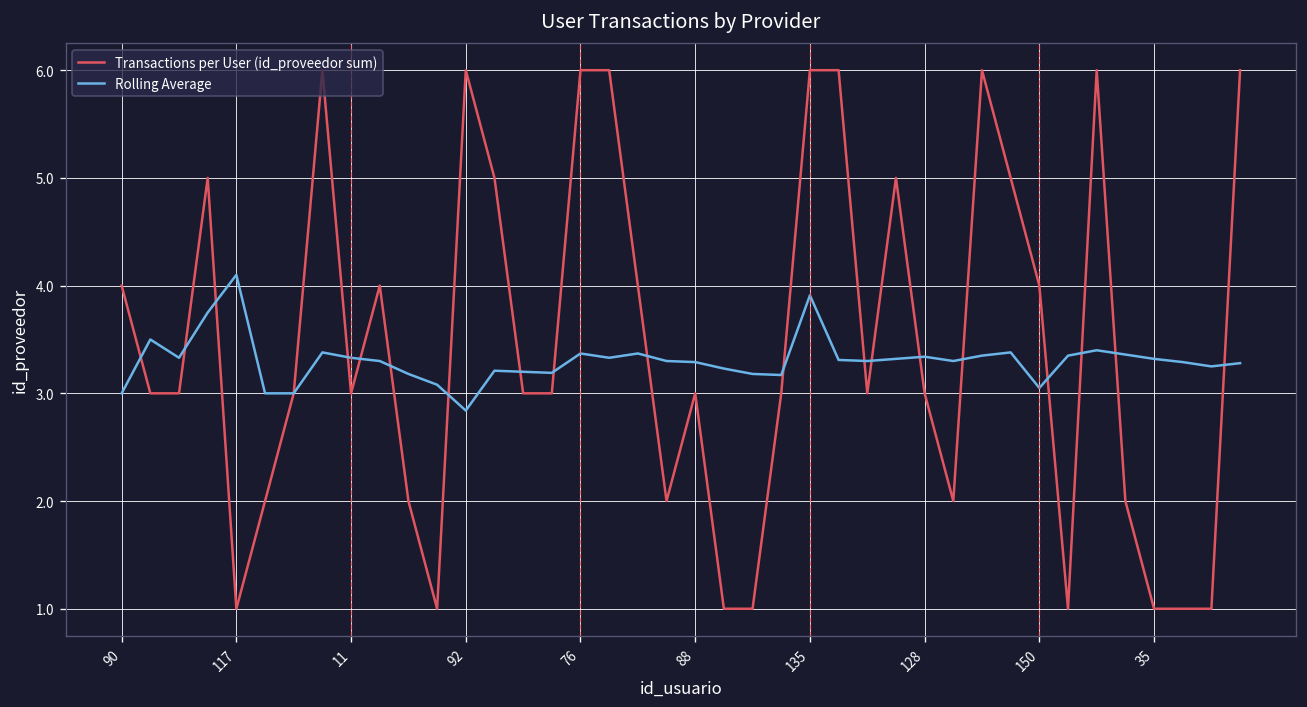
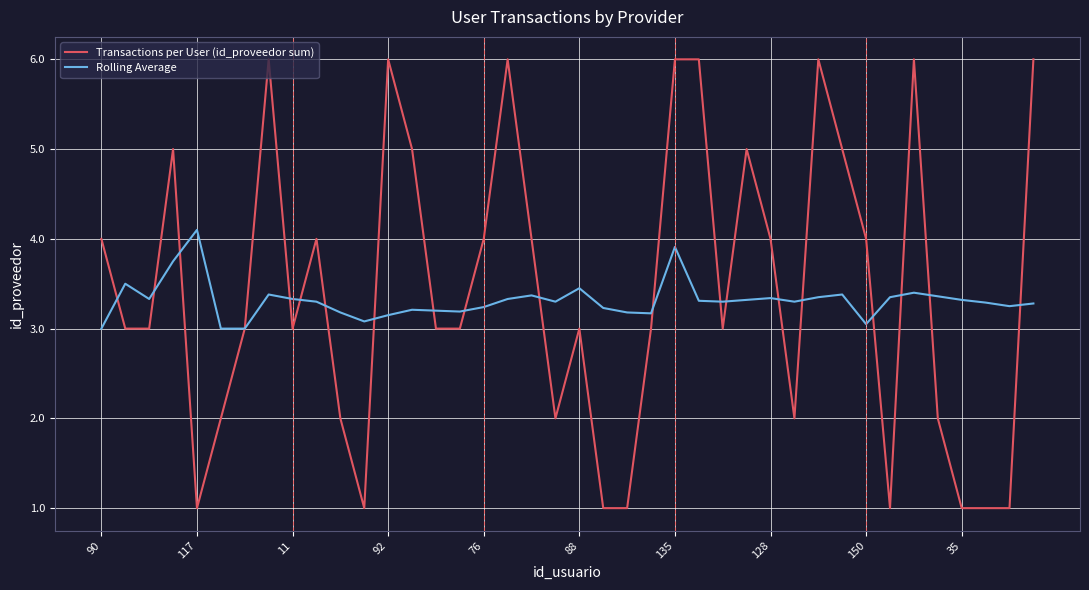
  {
    "Transactions per User (id_proveedor sum)": {
      "90": 4,
      "117": 1,
      "92": 6,
-     "76": 6,
+     "76": 4,
      "88": 3,
      "135": 6,
-     "128": 3,
+     "128": 4,
      "150": 4
    },
    "Rolling Average": {
      "90": 3.0,
      "117": 4.1,
-     "92": 2.8,
-     "76": 3.4,
-     "88": 3.3,
+     "92": 3.2,
+     "76": 3.2,
+     "88": 3.5,
      "135": 3.9,
      "128": 3.3,
      "150": 3.1
    }
  }
